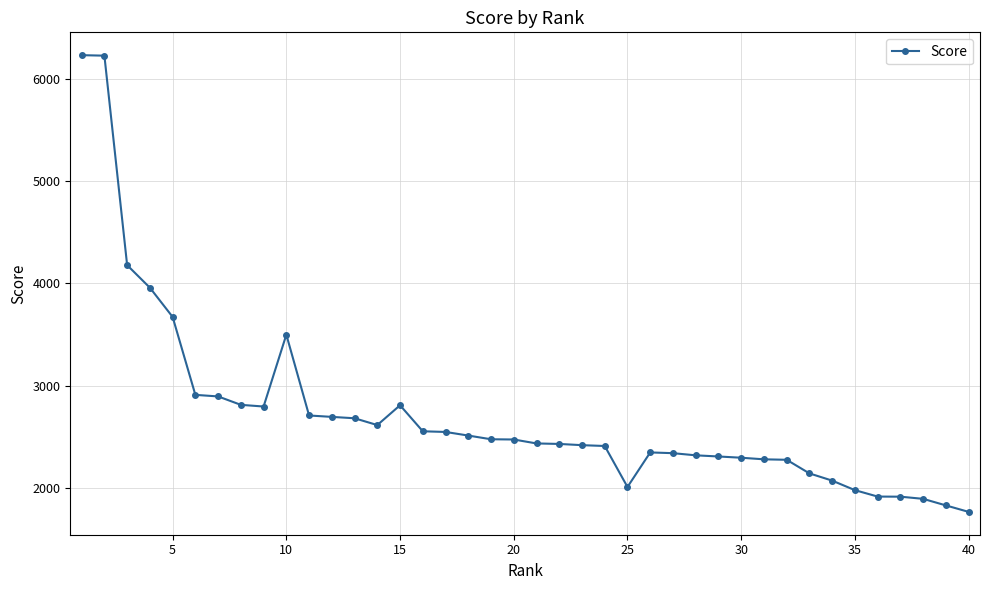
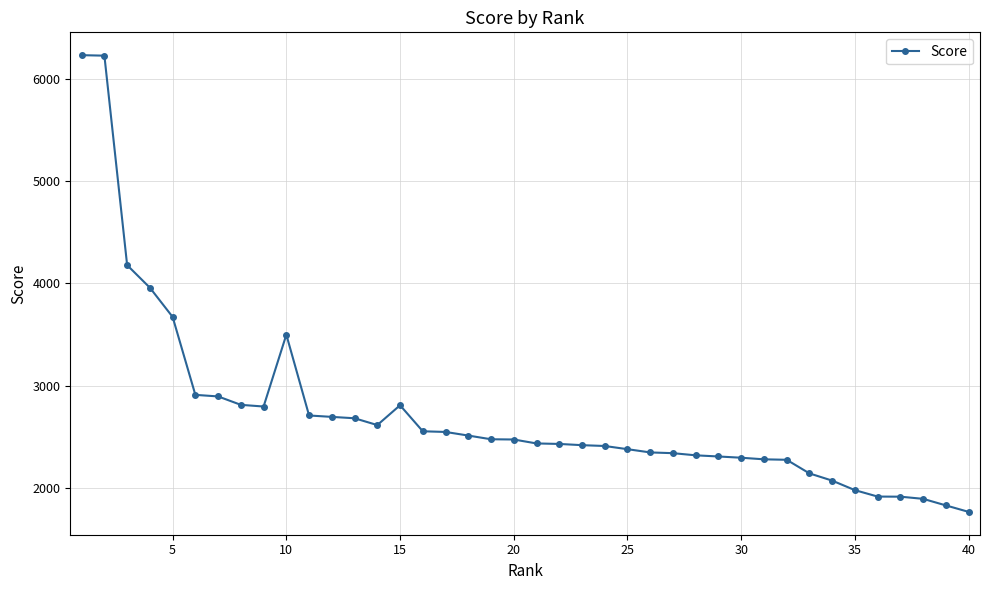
  {
    "5": 3670,
    "10": 3500,
    "15": 2810,
    "20": 2470,
-   "25": 2010,
+   "25": 2380,
    "30": 2300,
    "35": 1980,
    "40": 1770
  }
